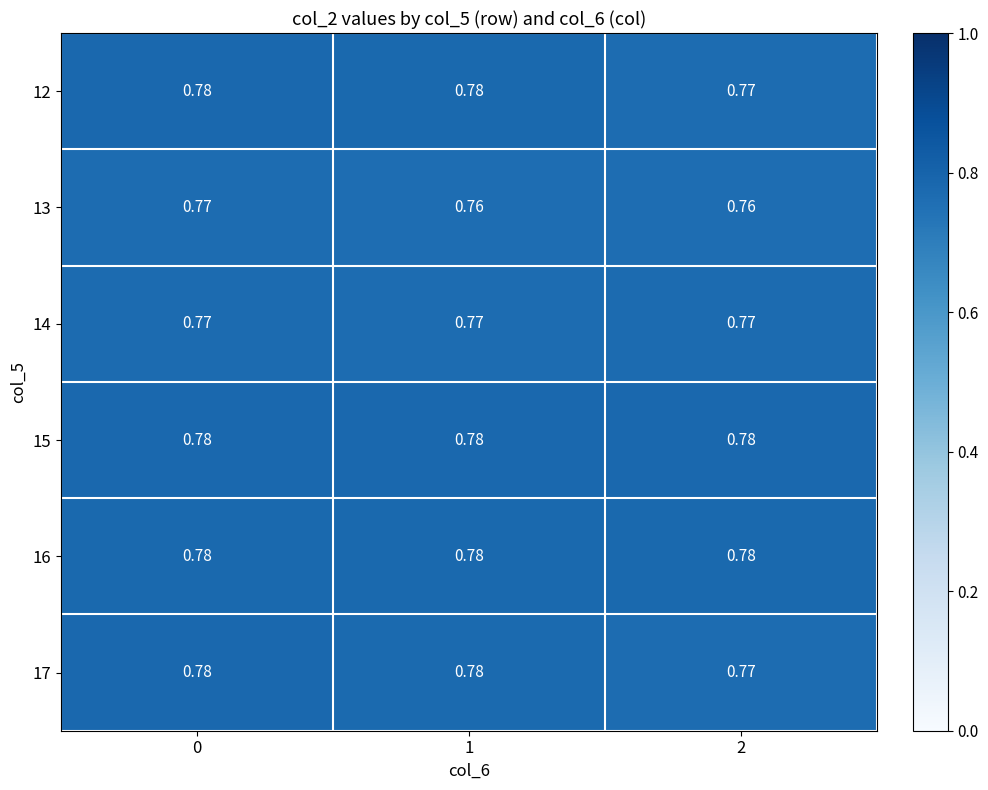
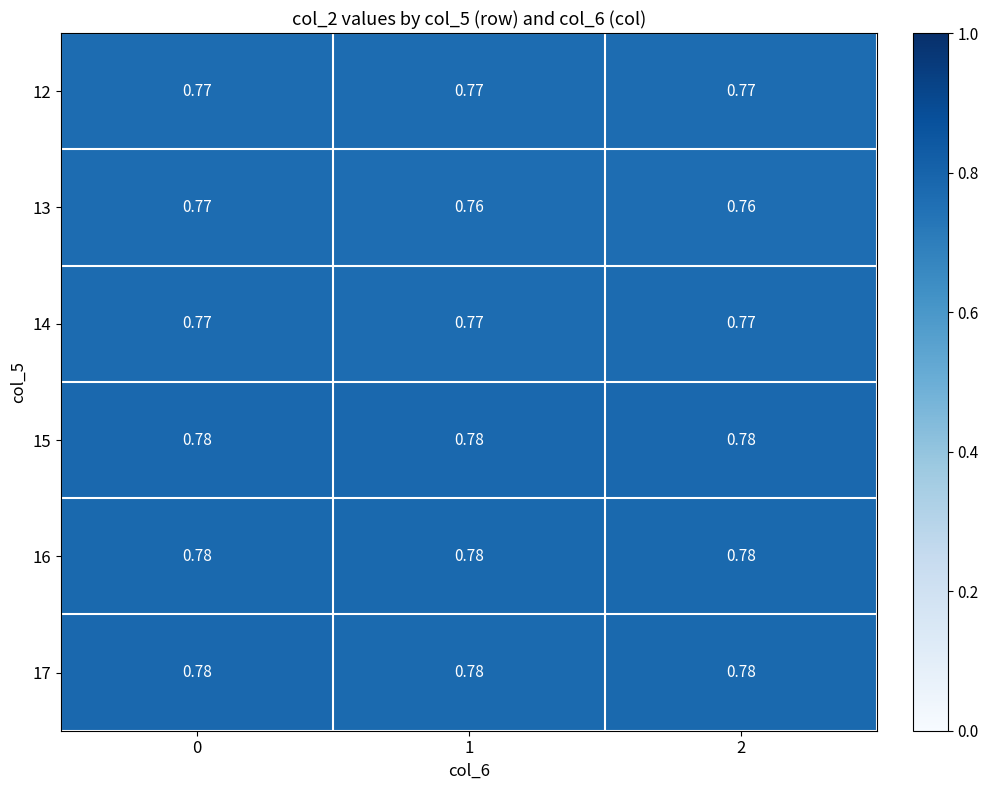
  {
    "12": {
-     "0": 0.78,
-     "1": 0.78,
+     "0": 0.77,
+     "1": 0.77,
      "2": 0.77
    },
    "13": {
      "0": 0.77,
      "1": 0.76,
      "2": 0.76
    },
    "14": {
      "0": 0.77,
      "1": 0.77,
      "2": 0.77
    },
    "15": {
      "0": 0.78,
      "1": 0.78,
      "2": 0.78
    },
    "16": {
      "0": 0.78,
      "1": 0.78,
      "2": 0.78
    },
    "17": {
      "0": 0.78,
      "1": 0.78,
-     "2": 0.77
+     "2": 0.78
    }
  }
